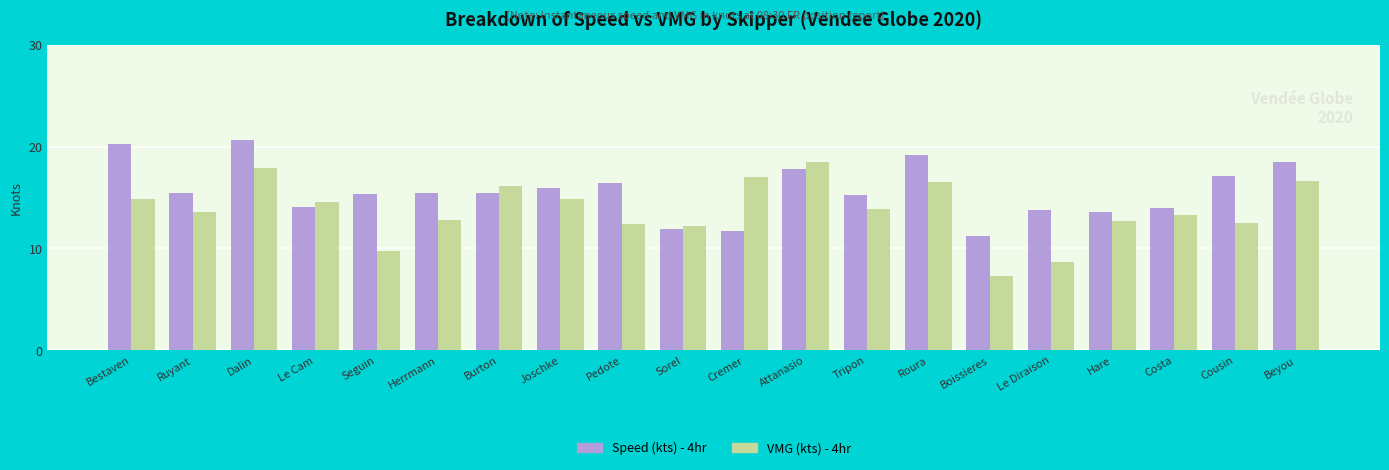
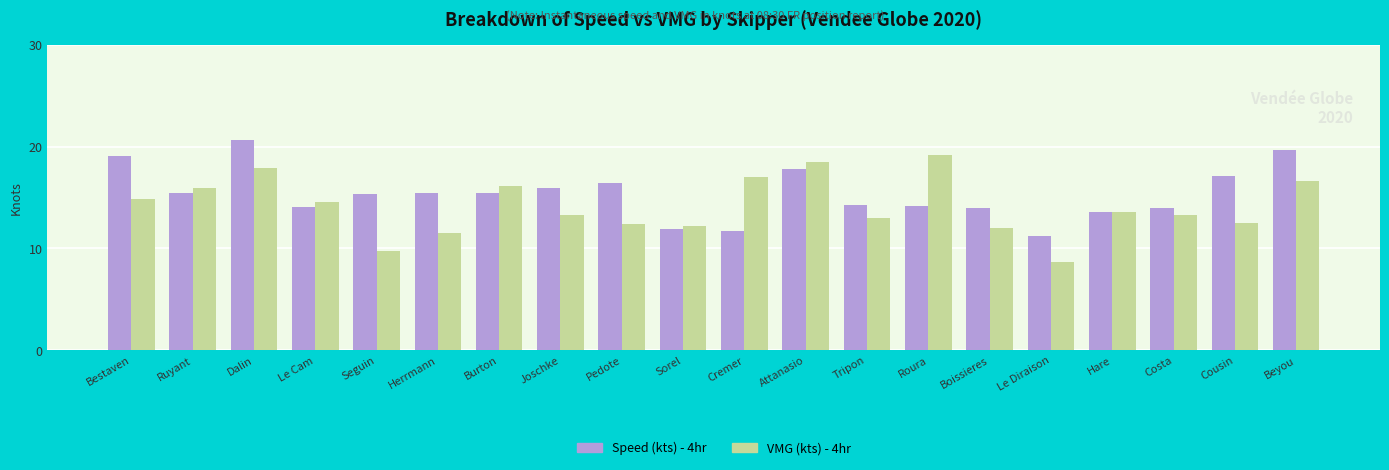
  {
    "Speed (kts) - 4hr": {
-     "Bestaven": 20.3,
+     "Bestaven": 19.1,
      "Ruyant": 15.5,
      "Dalin": 20.7,
      "Le Cam": 14.1,
      "Seguin": 15.4,
      "Herrmann": 15.5,
      "Burton": 15.5,
      "Joschke": 15.9,
      "Pedote": 16.4,
      "Sorel": 11.9,
      "Cremer": 11.7,
      "Attanasio": 17.8,
-     "Tripon": 15.3,
-     "Roura": 19.2,
-     "Boissieres": 11.2,
-     "Le Diraison": 13.8,
+     "Tripon": 14.3,
+     "Roura": 14.2,
+     "Boissieres": 14.0,
+     "Le Diraison": 11.2,
      "Hare": 13.6,
      "Costa": 14.0,
      "Cousin": 17.1,
-     "Beyou": 18.5
+     "Beyou": 19.7
    },
    "VMG (kts) - 4hr": {
      "Bestaven": 14.9,
-     "Ruyant": 13.6,
+     "Ruyant": 15.9,
      "Dalin": 17.9,
      "Le Cam": 14.6,
      "Seguin": 9.8,
-     "Herrmann": 12.8,
+     "Herrmann": 11.5,
      "Burton": 16.1,
-     "Joschke": 14.9,
+     "Joschke": 13.3,
      "Pedote": 12.4,
      "Sorel": 12.2,
      "Cremer": 17.0,
      "Attanasio": 18.5,
-     "Tripon": 13.9,
-     "Roura": 16.5,
-     "Boissieres": 7.3,
+     "Tripon": 13.0,
+     "Roura": 19.2,
+     "Boissieres": 12.0,
      "Le Diraison": 8.7,
-     "Hare": 12.7,
+     "Hare": 13.6,
      "Costa": 13.3,
      "Cousin": 12.5,
      "Beyou": 16.6
    }
  }
